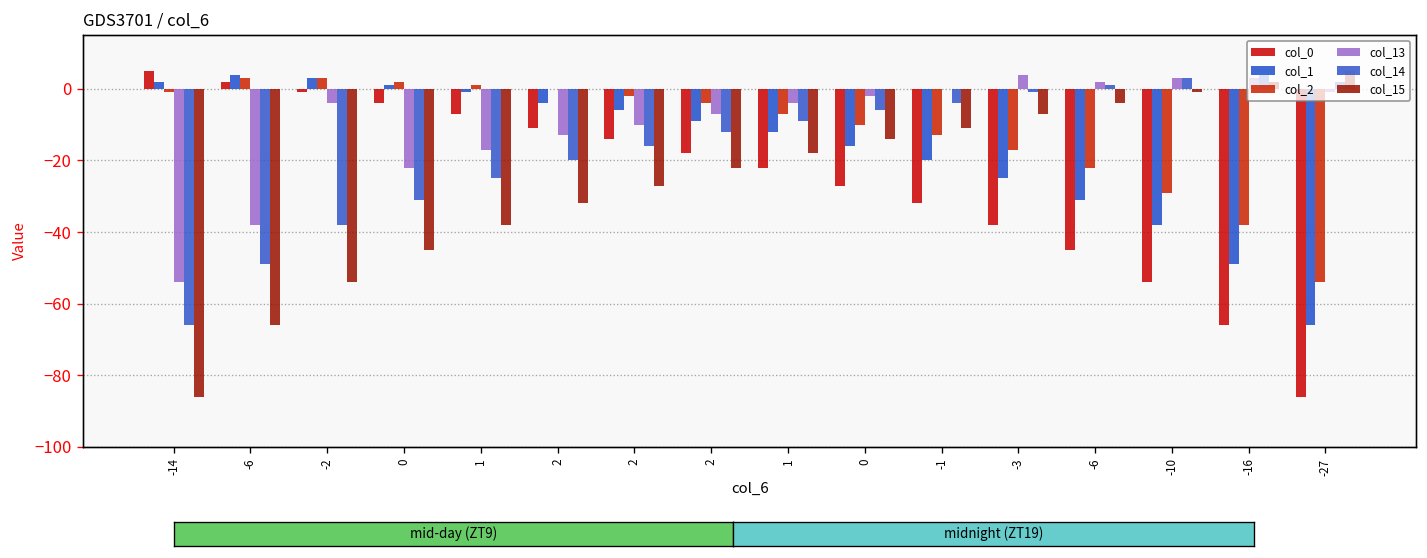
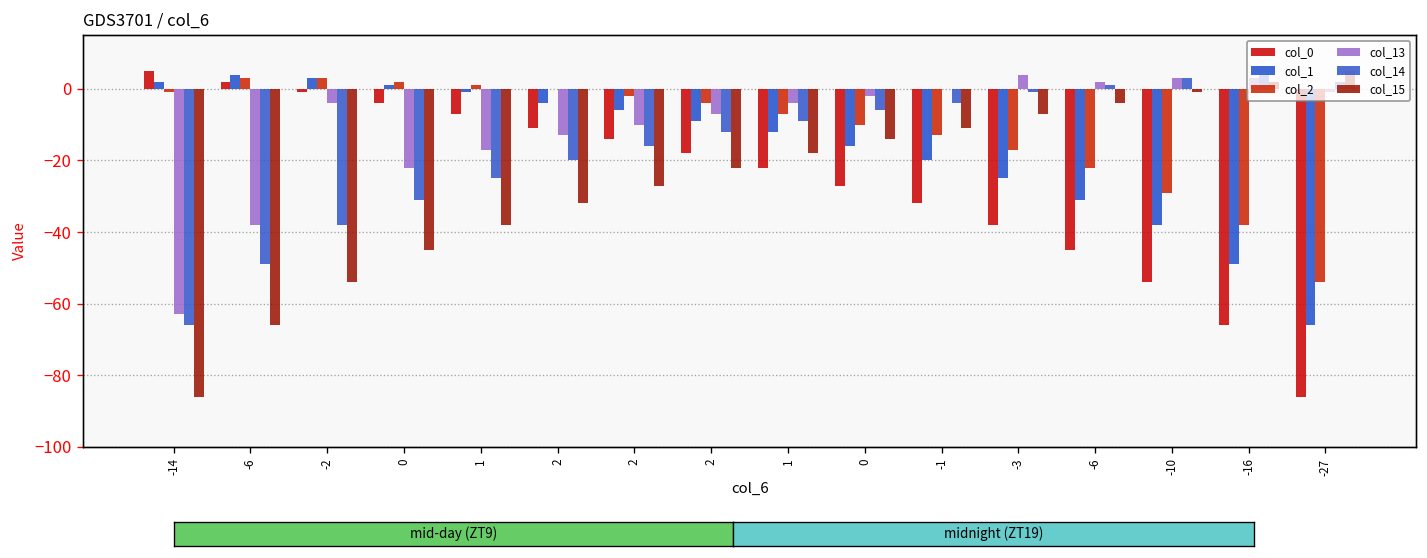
  {
    "col_13": {
-     "-14": -54,
+     "-14": -63,
      "-2": -4,
      "-1": 0,
      "-3": 4,
      "-10": 3
    }
  }
